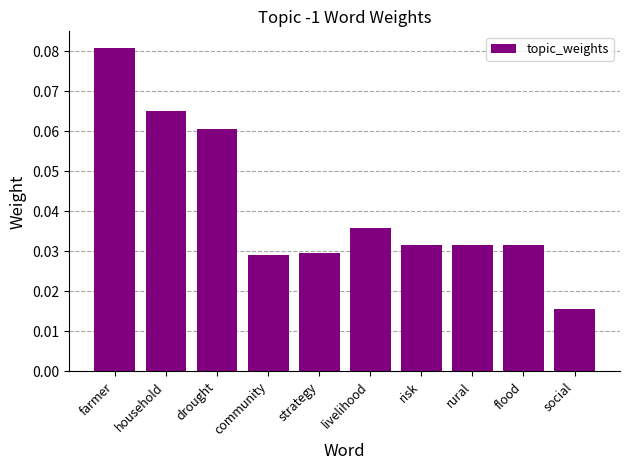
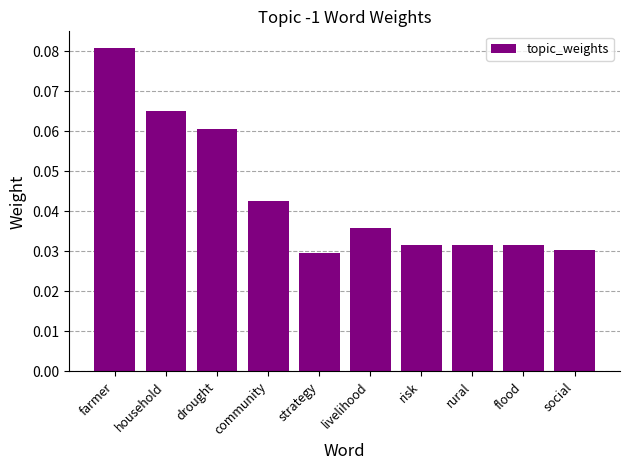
  {
    "farmer": 0.081,
    "household": 0.065,
    "drought": 0.061,
-   "community": 0.029,
+   "community": 0.042,
    "strategy": 0.029,
    "livelihood": 0.036,
    "risk": 0.032,
    "rural": 0.032,
    "flood": 0.032,
-   "social": 0.016
+   "social": 0.030
  }
